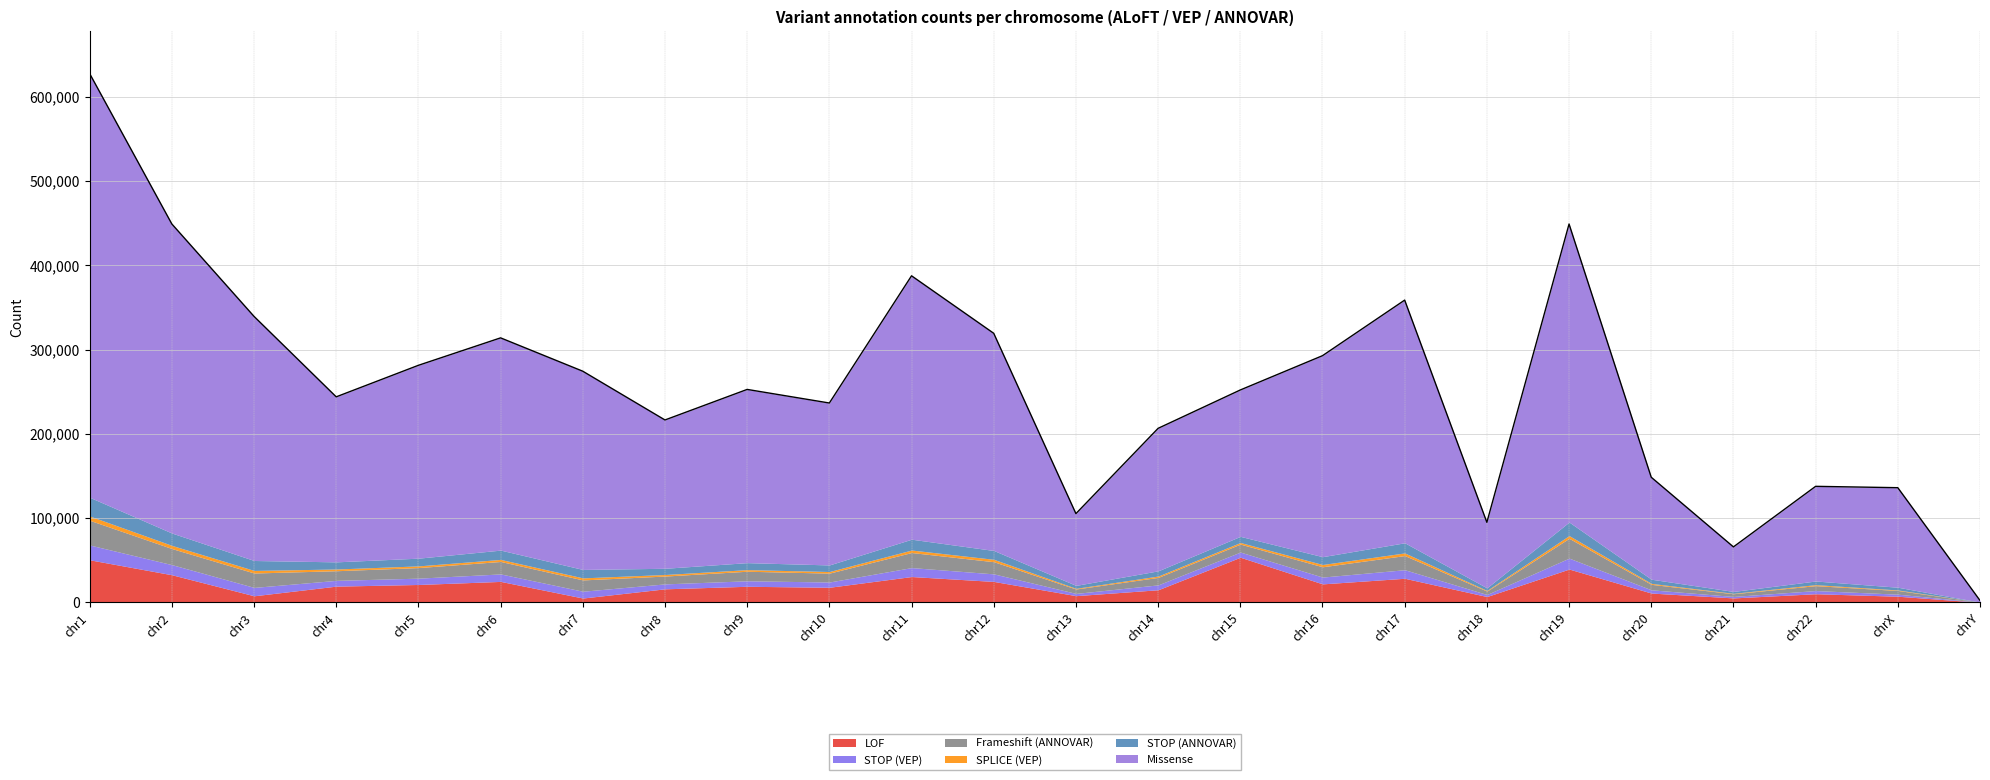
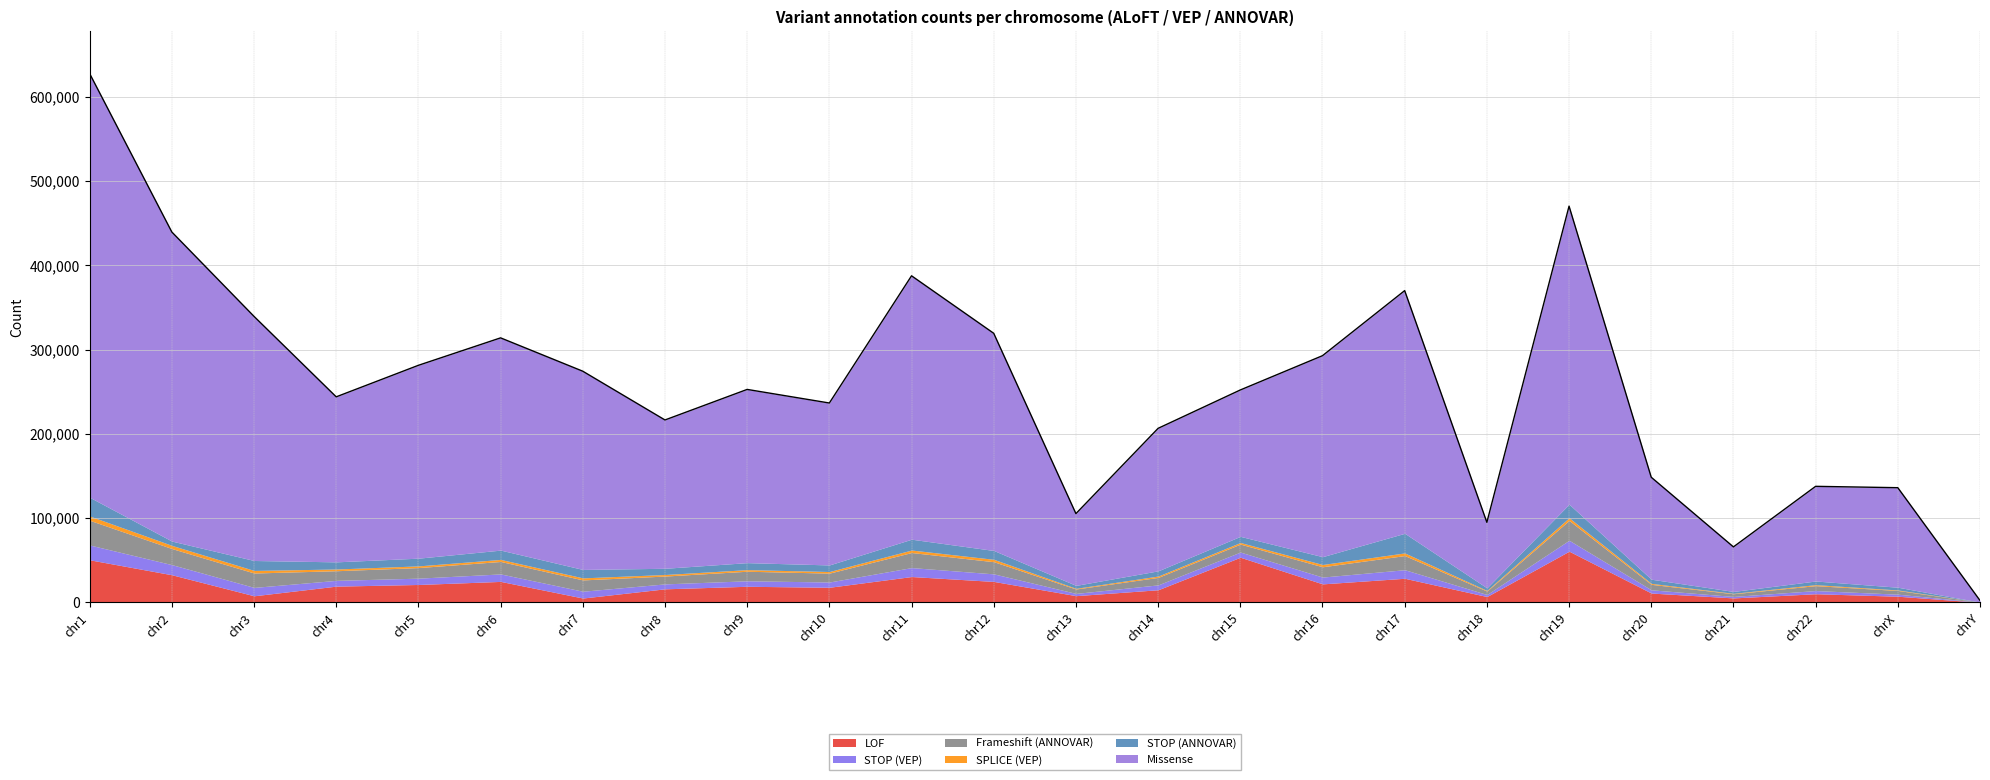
  {
    "LOF": {
      "chr1": "50,000",
      "chr2": "30,000",
      "chr3": "10,000",
      "chr4": "20,000",
      "chr5": "20,000",
      "chr6": "20,000",
      "chr7": "10,000",
      "chr8": "20,000",
      "chr9": "20,000",
      "chr10": "20,000",
      "chr11": "30,000",
      "chr12": "20,000",
      "chr14": "20,000",
      "chr15": "50,000",
      "chr16": "20,000",
      "chr17": "30,000",
-     "chr19": "40,000",
+     "chr19": "60,000",
      "chr20": "10,000",
      "chr22": "10,000"
    },
    "Frameshift (ANNOVAR)": {
      "chr1": "30,000",
      "chr2": "20,000",
      "chr17": "20,000",
      "chr19": "20,000"
    },
    "SPLICE (VEP)": {
      "chr1": "10,000",
      "chr2": "0",
      "chr17": "0",
      "chr19": "0"
    },
    "STOP (ANNOVAR)": {
      "chr1": "20,000",
-     "chr2": "15,000",
+     "chr2": "5,000",
      "chr3": "10,000",
      "chr4": "10,000",
      "chr5": "10,000",
      "chr6": "10,000",
      "chr7": "10,000",
      "chr8": "10,000",
      "chr9": "10,000",
      "chr10": "10,000",
      "chr11": "10,000",
      "chr12": "10,000",
      "chr13": "0",
      "chr14": "10,000",
      "chr15": "10,000",
      "chr16": "10,000",
-     "chr17": "10,000",
+     "chr17": "20,000",
      "chr18": "0",
      "chr19": "20,000",
      "chr20": "0",
      "chr22": "0",
      "chrX": "0"
    }
  }
